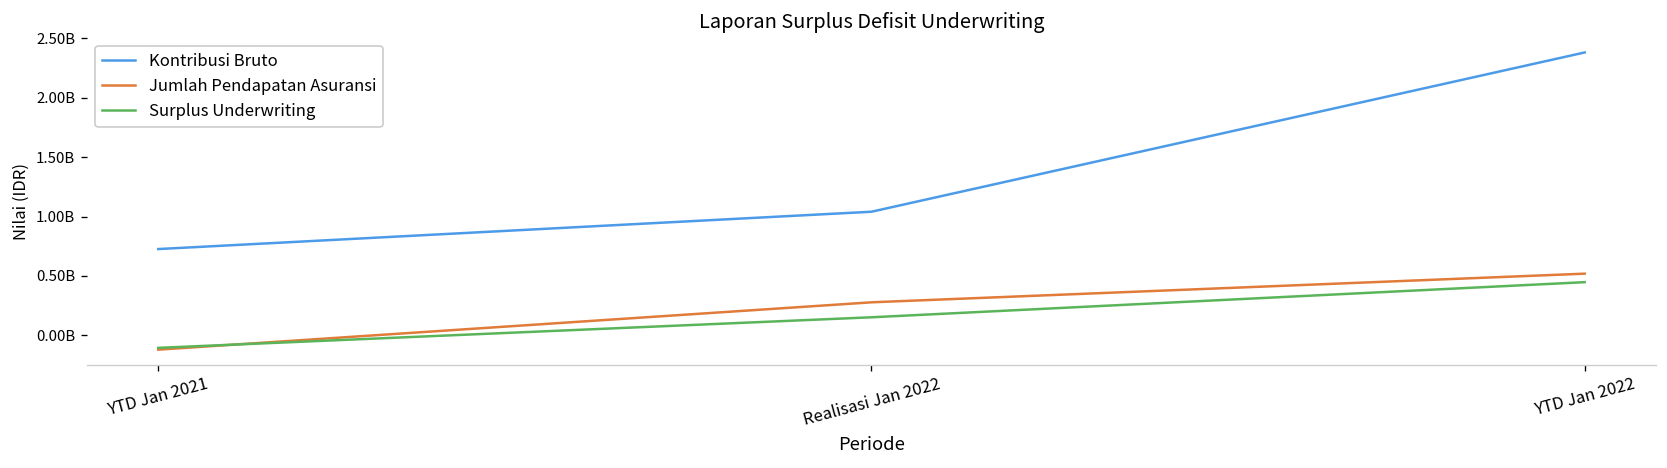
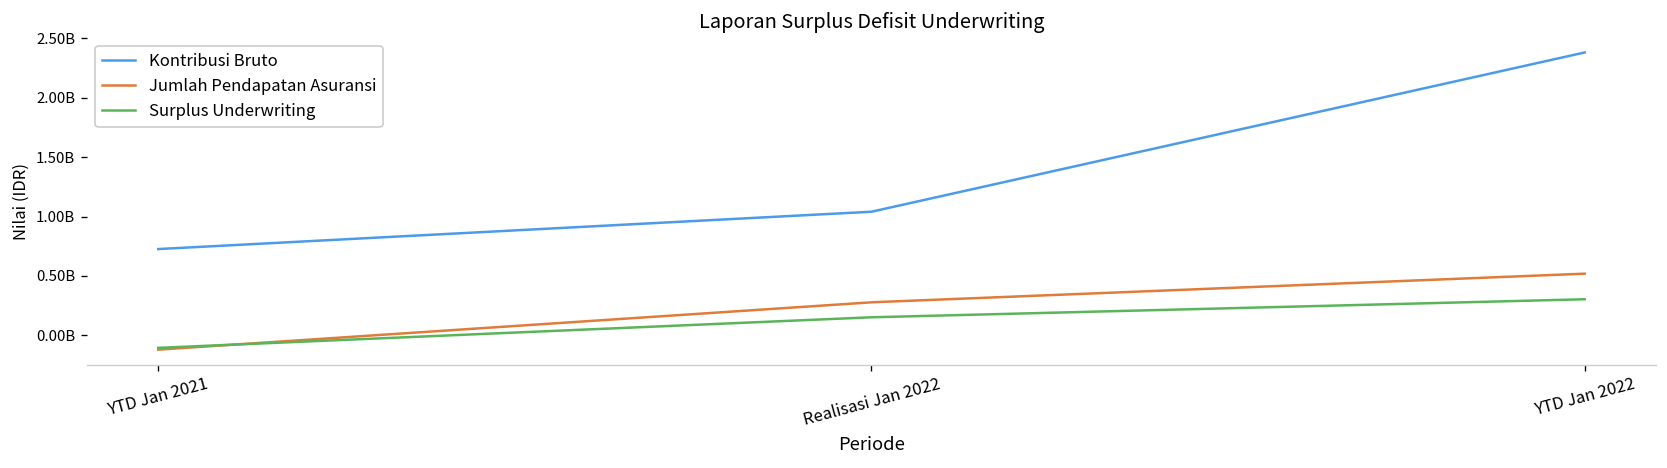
  {
    "Kontribusi Bruto": {
      "YTD Jan 2021": 700000000,
      "Realisasi Jan 2022": 1000000000,
      "YTD Jan 2022": 2400000000
    },
    "Jumlah Pendapatan Asuransi": {
      "Realisasi Jan 2022": 300000000,
      "YTD Jan 2022": 500000000
    },
    "Surplus Underwriting": {
      "Realisasi Jan 2022": 200000000,
-     "YTD Jan 2022": 400000000
+     "YTD Jan 2022": 300000000
    }
  }
